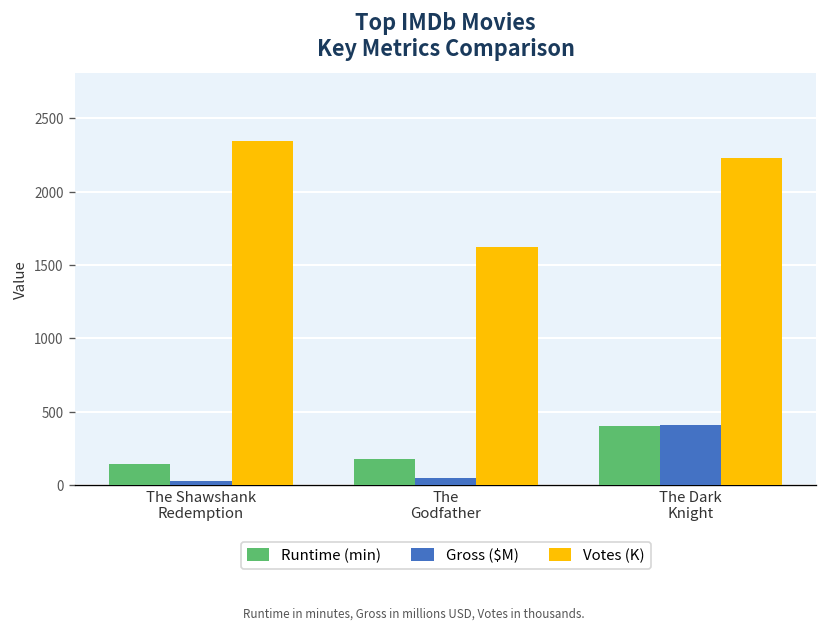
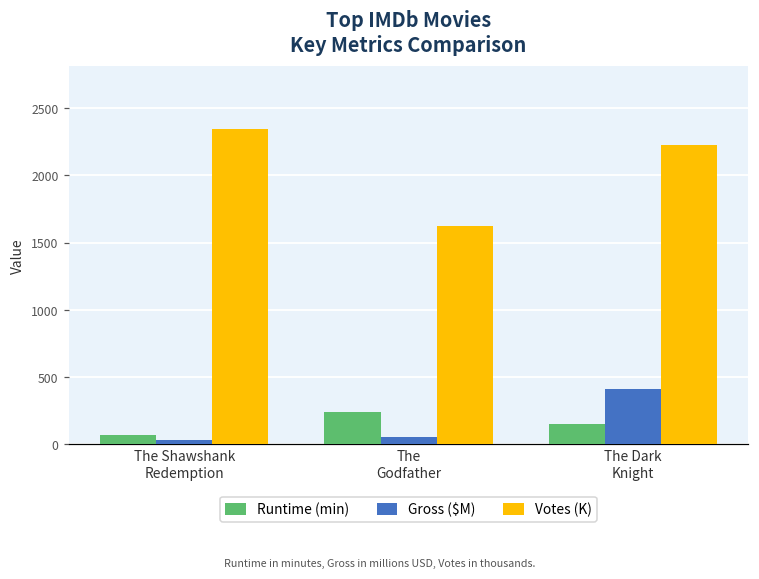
  {
    "Runtime (min)": {
-     "The Shawshank Redemption": 140,
-     "The Godfather": 180,
-     "The Dark Knight": 410
+     "The Shawshank Redemption": 70,
+     "The Godfather": 240,
+     "The Dark Knight": 150
    },
    "Gross ($M)": {
      "The Shawshank Redemption": 30,
      "The Godfather": 50,
      "The Dark Knight": 410
    },
    "Votes (K)": {
      "The Shawshank Redemption": 2340,
      "The Godfather": 1620,
      "The Dark Knight": 2230
    }
  }
